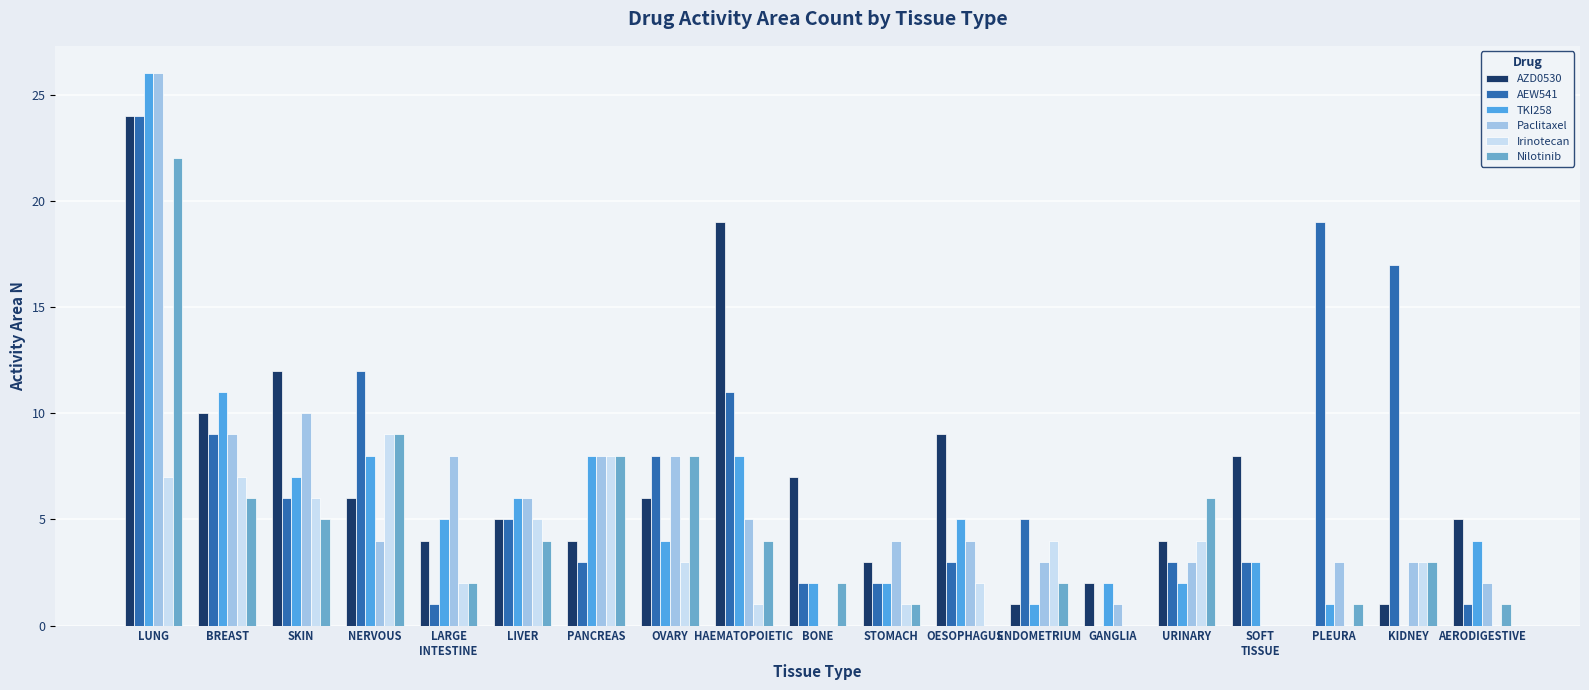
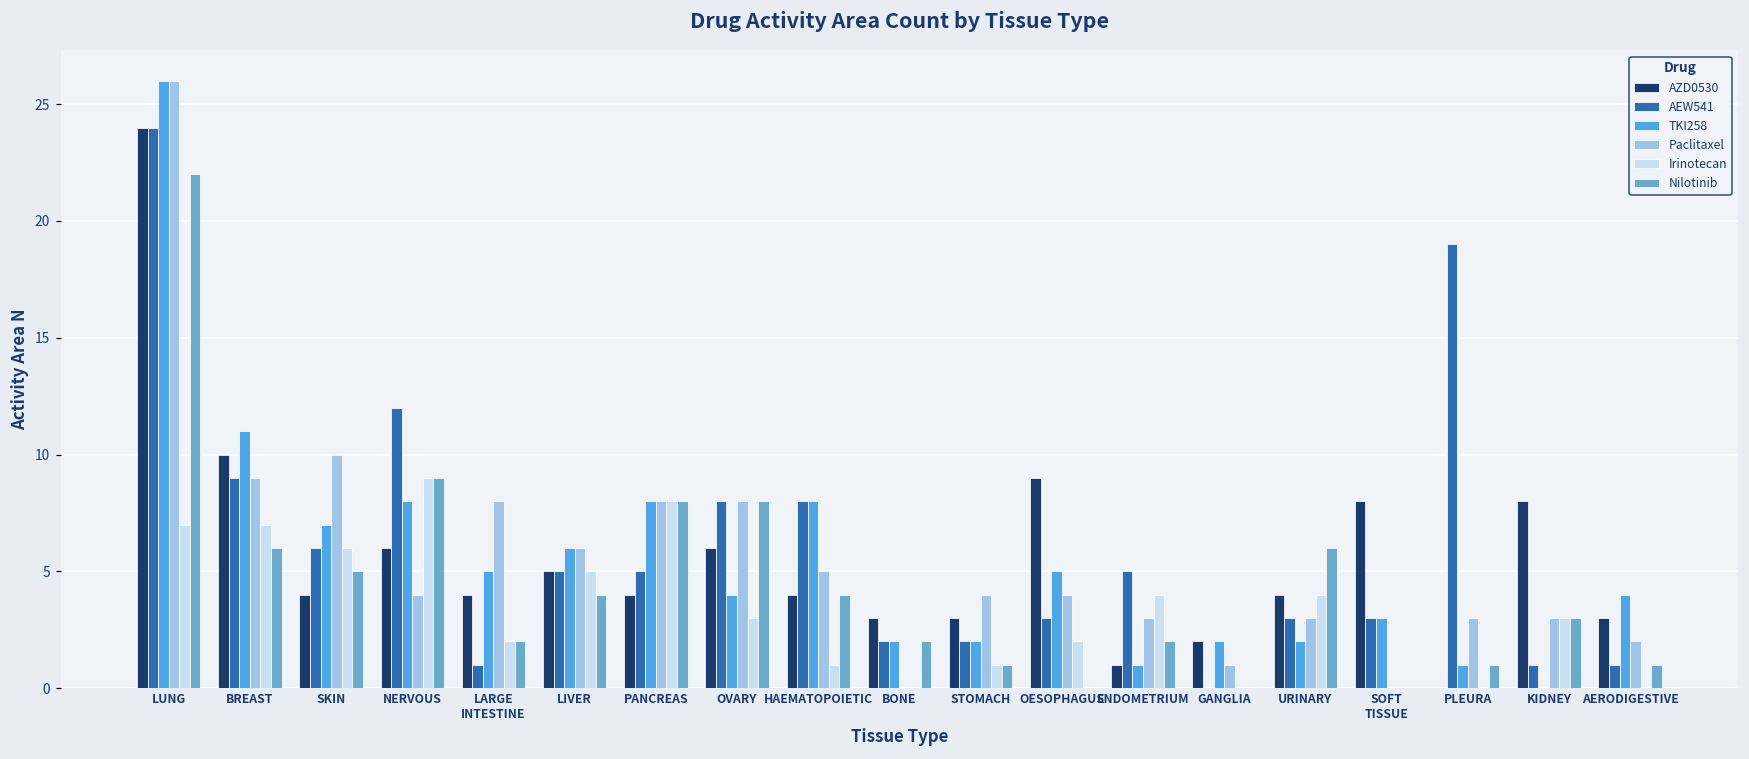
  {
    "AZD0530": {
      "LUNG": 24,
      "BREAST": 10,
-     "SKIN": 12,
+     "SKIN": 4,
      "NERVOUS": 6,
      "LARGE INTESTINE": 4,
      "LIVER": 5,
      "PANCREAS": 4,
      "OVARY": 6,
-     "HAEMATOPOIETIC": 19,
-     "BONE": 7,
+     "HAEMATOPOIETIC": 4,
+     "BONE": 3,
      "STOMACH": 3,
      "OESOPHAGUS": 9,
      "ENDOMETRIUM": 1,
      "GANGLIA": 2,
      "URINARY": 4,
      "SOFT TISSUE": 8,
      "PLEURA": 0,
-     "KIDNEY": 1,
-     "AERODIGESTIVE": 5
+     "KIDNEY": 8,
+     "AERODIGESTIVE": 3
    },
    "AEW541": {
      "LUNG": 24,
      "BREAST": 9,
      "SKIN": 6,
      "NERVOUS": 12,
      "LARGE INTESTINE": 1,
      "LIVER": 5,
-     "PANCREAS": 3,
+     "PANCREAS": 5,
      "OVARY": 8,
-     "HAEMATOPOIETIC": 11,
+     "HAEMATOPOIETIC": 8,
      "BONE": 2,
      "STOMACH": 2,
      "OESOPHAGUS": 3,
      "ENDOMETRIUM": 5,
      "GANGLIA": 0,
      "URINARY": 3,
      "SOFT TISSUE": 3,
      "PLEURA": 19,
-     "KIDNEY": 17,
+     "KIDNEY": 1,
      "AERODIGESTIVE": 1
    }
  }
